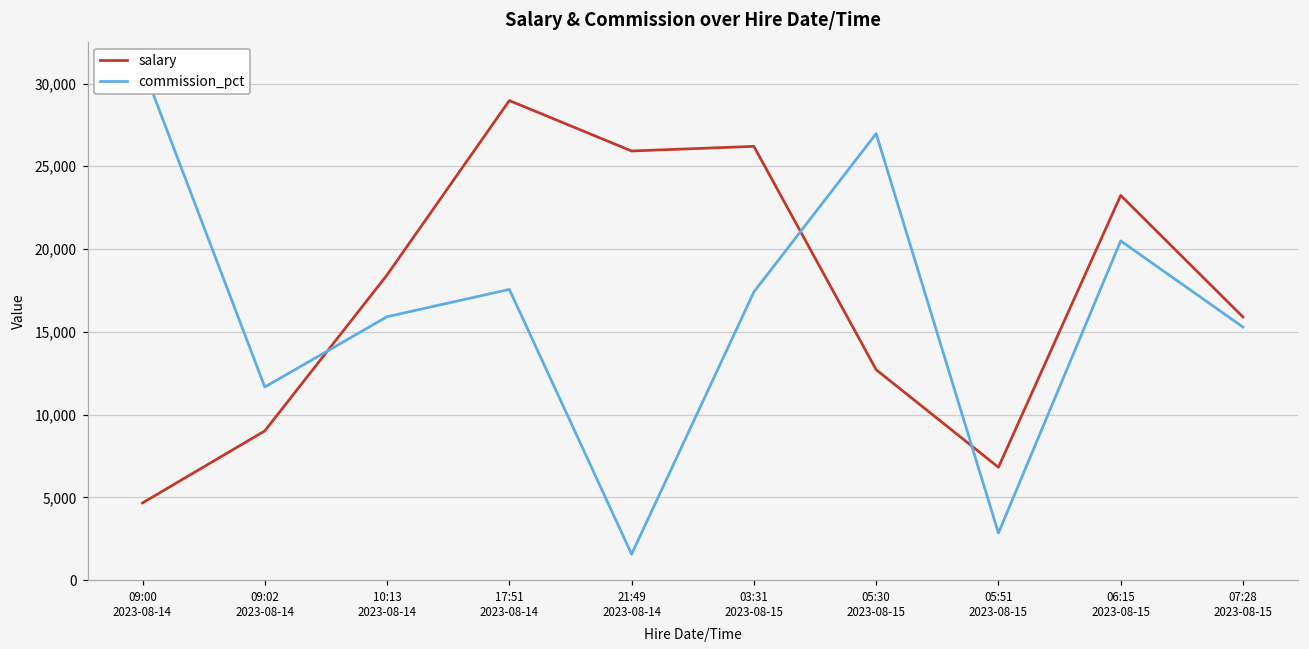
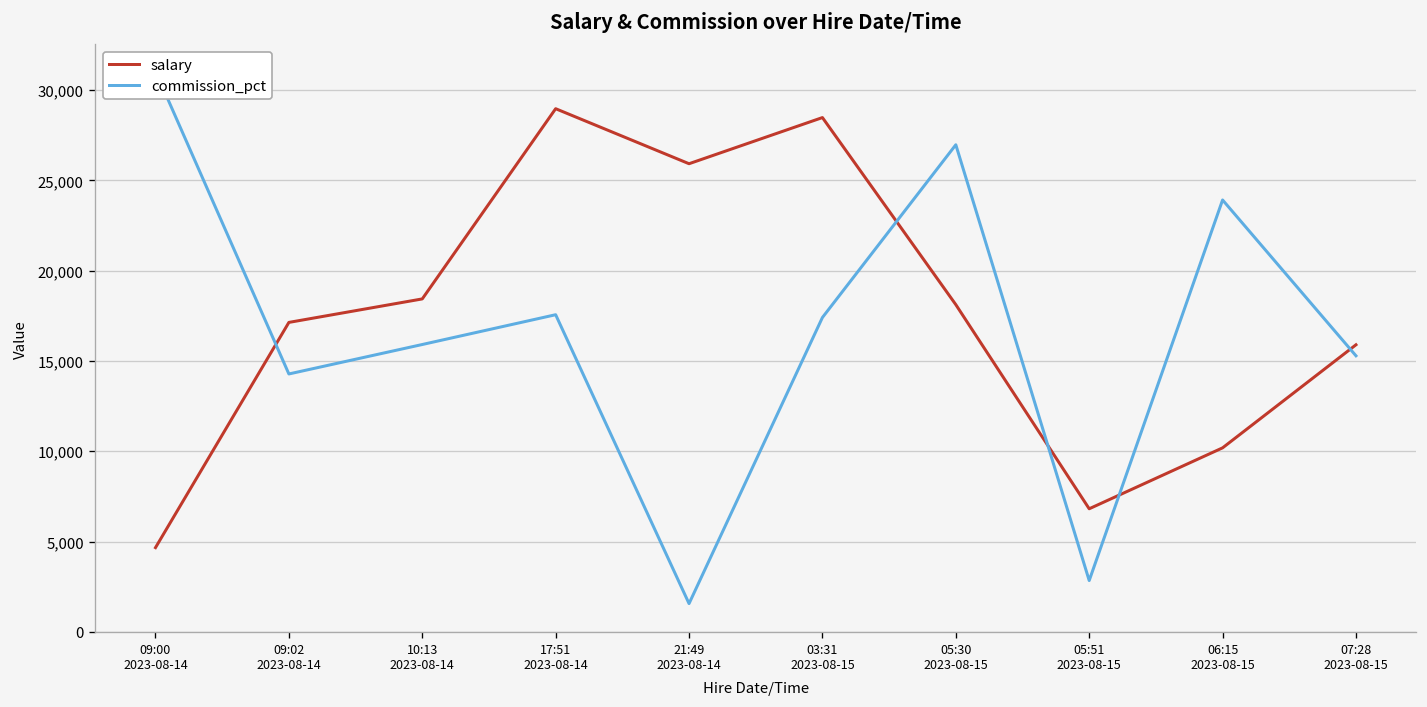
  {
    "salary": {
      "09:00 2023-08-14": "4,700",
-     "09:02 2023-08-14": "9,000",
+     "09:02 2023-08-14": "17,100",
      "10:13 2023-08-14": "18,400",
      "17:51 2023-08-14": "29,000",
      "21:49 2023-08-14": "25,900",
-     "03:31 2023-08-15": "26,200",
-     "05:30 2023-08-15": "12,700",
+     "03:31 2023-08-15": "28,500",
+     "05:30 2023-08-15": "18,100",
      "05:51 2023-08-15": "6,800",
-     "06:15 2023-08-15": "23,200",
+     "06:15 2023-08-15": "10,200",
      "07:28 2023-08-15": "15,900"
    },
    "commission_pct": {
-     "09:02 2023-08-14": "11,700",
+     "09:02 2023-08-14": "14,300",
      "10:13 2023-08-14": "15,900",
      "17:51 2023-08-14": "17,600",
      "21:49 2023-08-14": "1,600",
      "03:31 2023-08-15": "17,400",
      "05:30 2023-08-15": "27,000",
      "05:51 2023-08-15": "2,800",
-     "06:15 2023-08-15": "20,500",
+     "06:15 2023-08-15": "23,900",
      "07:28 2023-08-15": "15,300"
    }
  }
